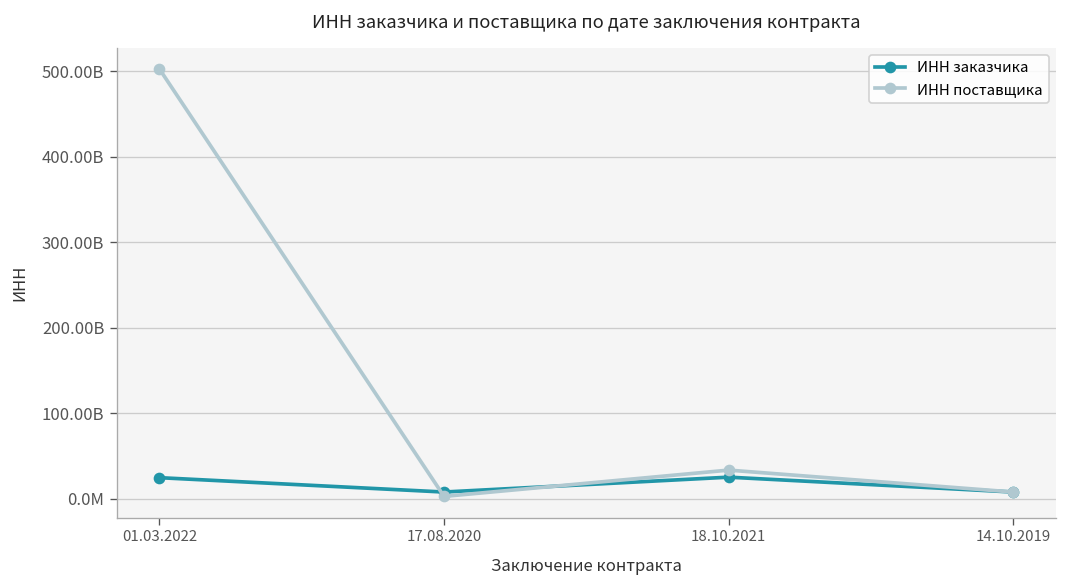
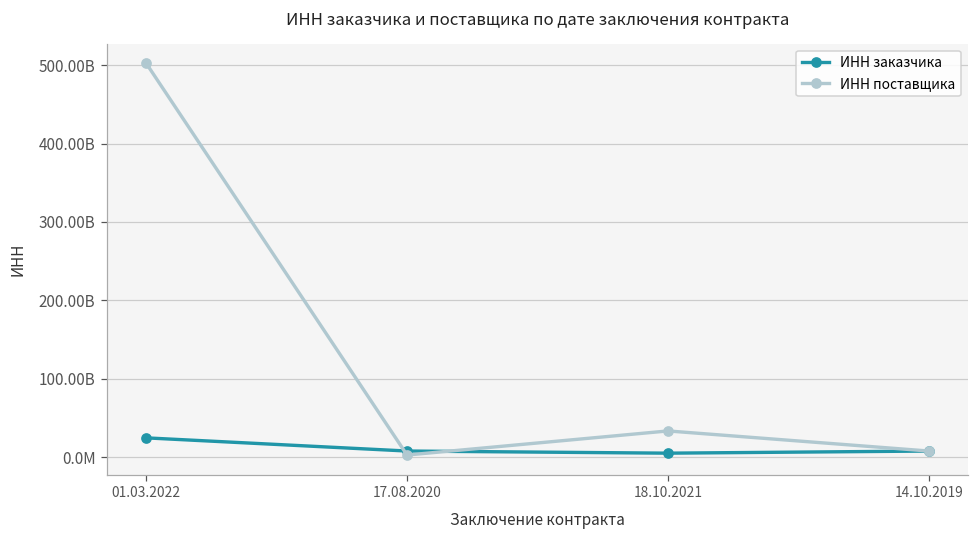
  {
    "ИНН заказчика": {
      "01.03.2022": 20000000000,
      "17.08.2020": 10000000000,
-     "18.10.2021": 30000000000
+     "18.10.2021": 10000000000
    },
    "ИНН поставщика": {
      "01.03.2022": 500000000000,
      "17.08.2020": 0,
      "18.10.2021": 30000000000
    }
  }
